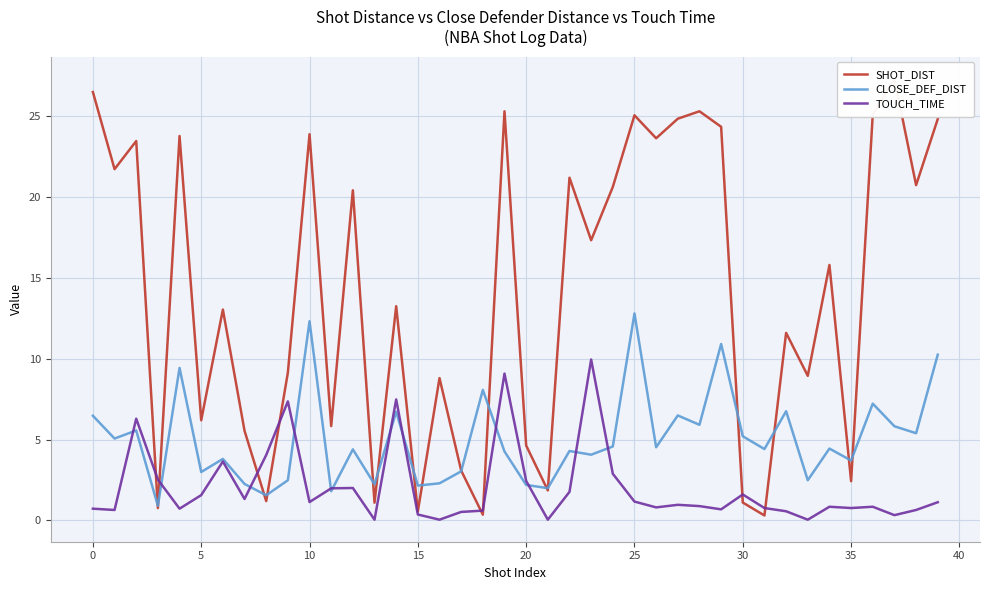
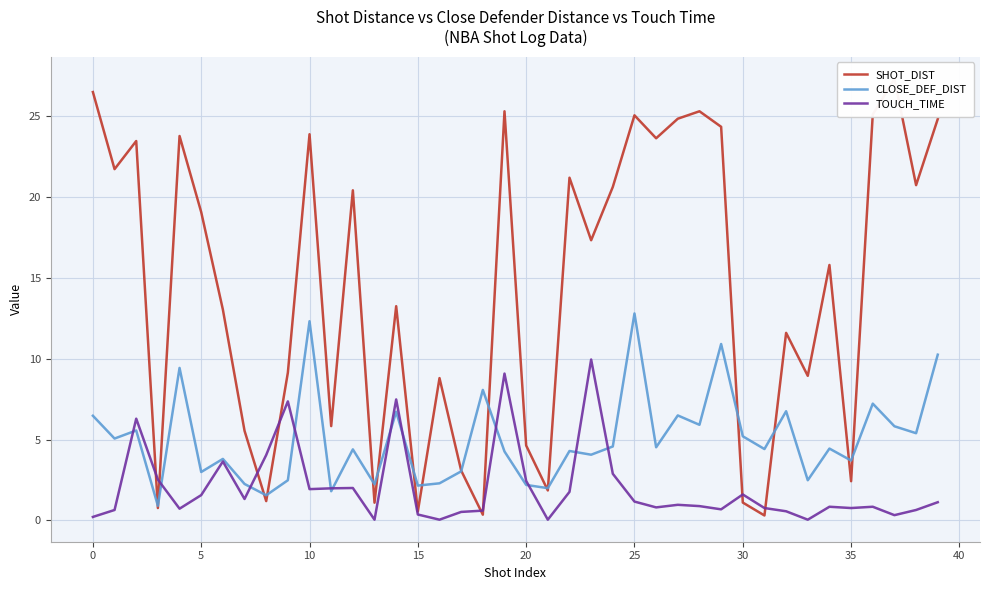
  {
    "SHOT_DIST": {
      "0": 26.5,
-     "5": 6.2,
+     "5": 19.1,
      "10": 23.9,
      "15": 0.6,
      "20": 4.6,
      "25": 25.1,
      "30": 1.1,
      "35": 2.4
    },
    "CLOSE_DEF_DIST": {
      "0": 6.5,
      "5": 3.0,
      "10": 12.3,
      "15": 2.2,
      "20": 2.2,
      "25": 12.8,
      "30": 5.2,
      "35": 3.7
    },
    "TOUCH_TIME": {
-     "0": 0.7,
+     "0": 0.2,
      "5": 1.6,
-     "10": 1.1,
+     "10": 1.9,
      "15": 0.4,
      "20": 2.4,
      "25": 1.2,
      "30": 1.6,
      "35": 0.8
    }
  }
